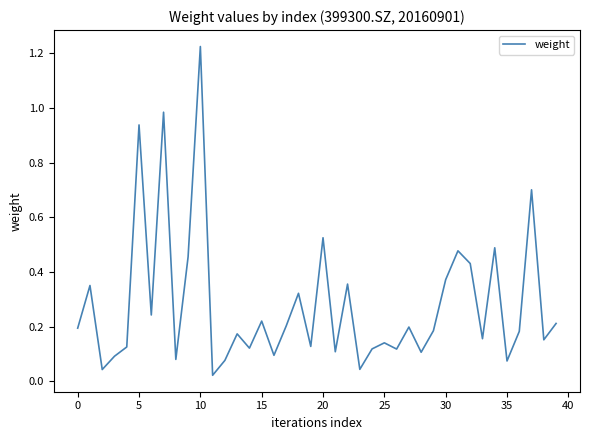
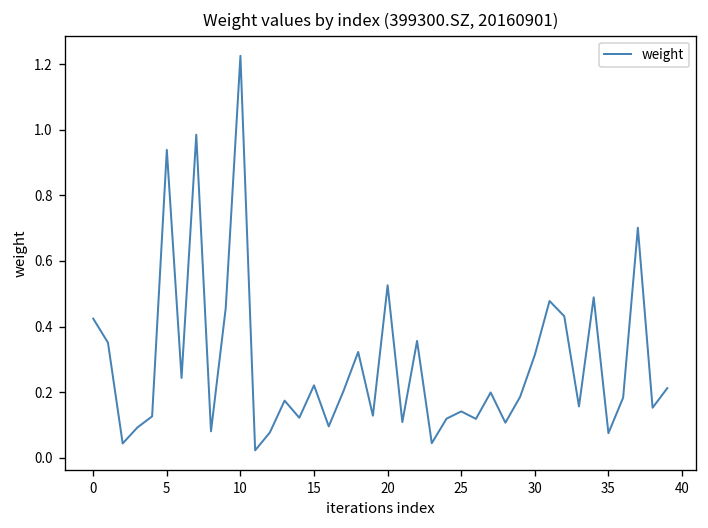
  {
-   "0": 0.20,
+   "0": 0.42,
    "5": 0.94,
    "10": 1.23,
    "15": 0.22,
    "20": 0.53,
    "25": 0.14,
-   "30": 0.37,
+   "30": 0.31,
    "35": 0.07
  }
